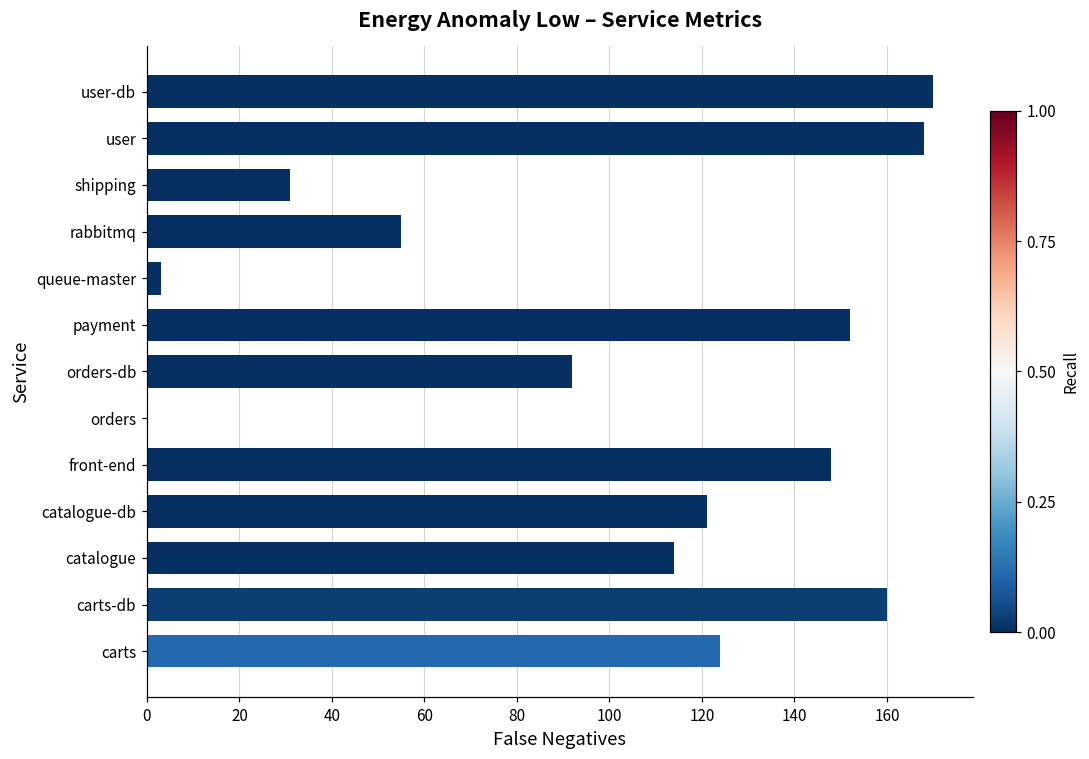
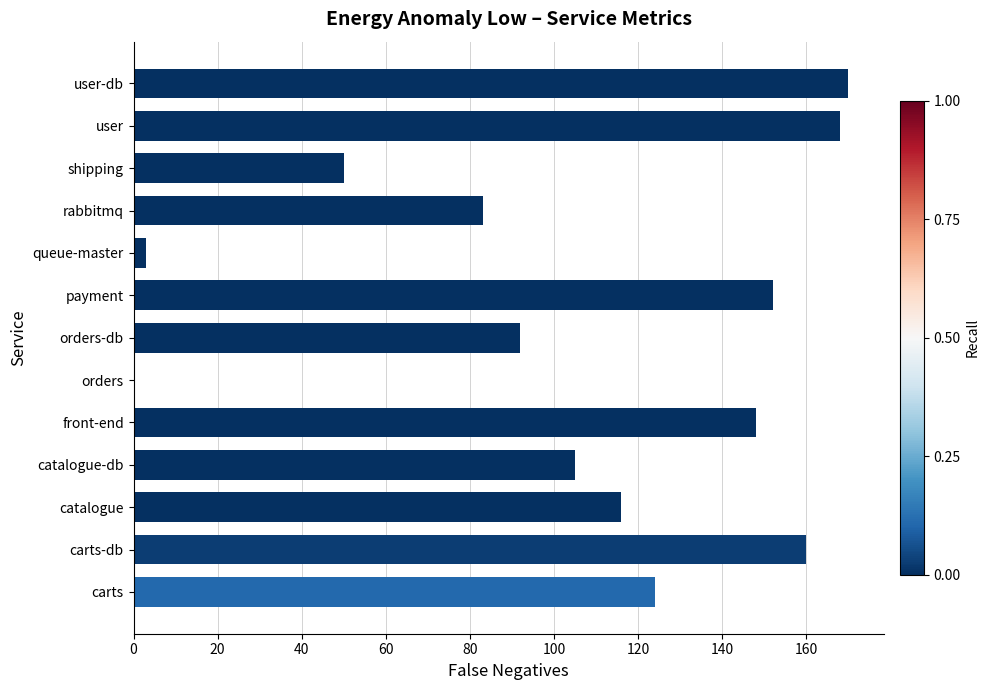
  {
    "user-db": 170,
    "user": 168,
-   "shipping": 31,
-   "rabbitmq": 55,
+   "shipping": 50,
+   "rabbitmq": 83,
    "queue-master": 3,
    "payment": 152,
    "orders-db": 92,
    "orders": 0,
    "front-end": 148,
-   "catalogue-db": 121,
-   "catalogue": 114,
+   "catalogue-db": 105,
+   "catalogue": 116,
    "carts-db": 160,
    "carts": 124
  }
